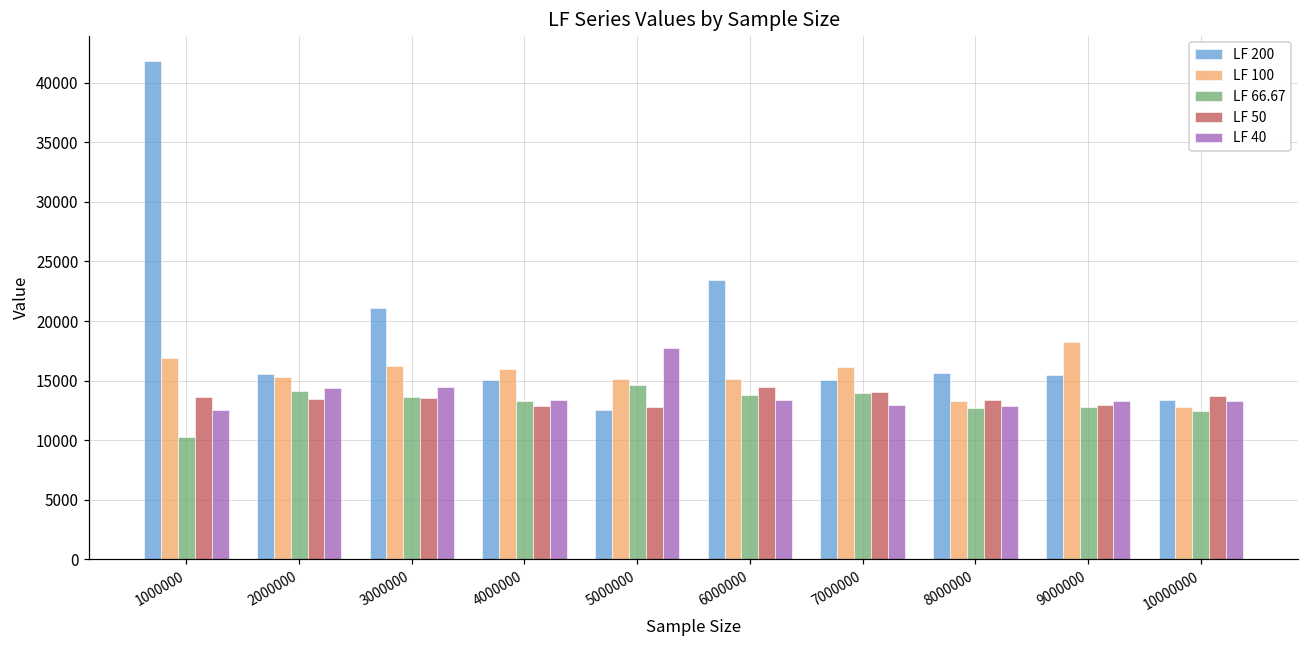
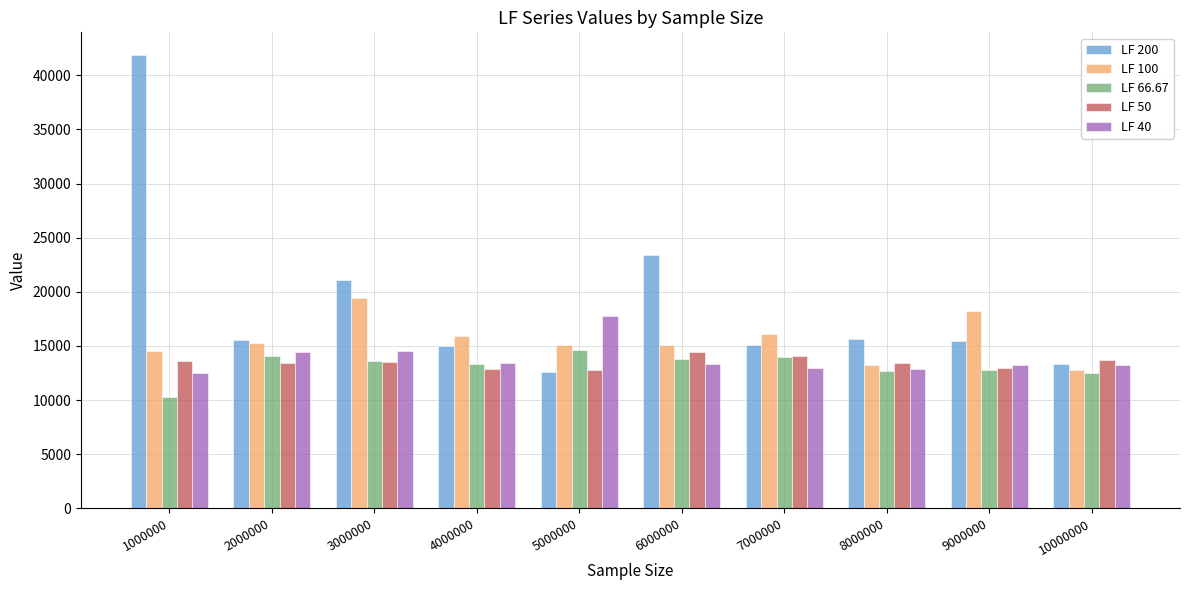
  {
    "LF 200": {
      "1000000": 41900,
      "2000000": 15500,
      "3000000": 21100,
      "4000000": 15000,
      "5000000": 12600,
      "6000000": 23400,
      "7000000": 15100,
      "8000000": 15700,
      "9000000": 15500,
      "10000000": 13400
    },
    "LF 100": {
-     "1000000": 16900,
+     "1000000": 14500,
      "2000000": 15300,
-     "3000000": 16200,
+     "3000000": 19400,
      "4000000": 16000,
      "5000000": 15100,
      "6000000": 15100,
      "7000000": 16100,
      "8000000": 13200,
      "9000000": 18200,
      "10000000": 12700
    },
    "LF 66.67": {
      "1000000": 10300,
      "2000000": 14100,
      "3000000": 13600,
      "4000000": 13300,
      "5000000": 14600,
      "6000000": 13800,
      "7000000": 14000,
      "8000000": 12700,
      "9000000": 12800,
      "10000000": 12500
    },
    "LF 50": {
      "1000000": 13600,
      "2000000": 13500,
      "3000000": 13500,
      "4000000": 12900,
      "5000000": 12800,
      "6000000": 14500,
      "7000000": 14100,
      "8000000": 13400,
      "9000000": 12900,
      "10000000": 13700
    },
    "LF 40": {
      "1000000": 12500,
      "2000000": 14400,
      "3000000": 14500,
      "4000000": 13400,
      "5000000": 17800,
      "6000000": 13300,
      "7000000": 12900,
      "8000000": 12900,
      "9000000": 13300,
      "10000000": 13200
    }
  }
